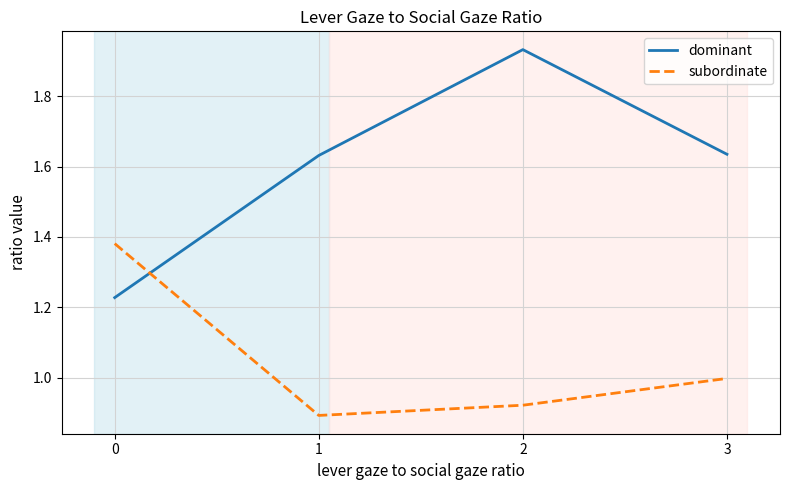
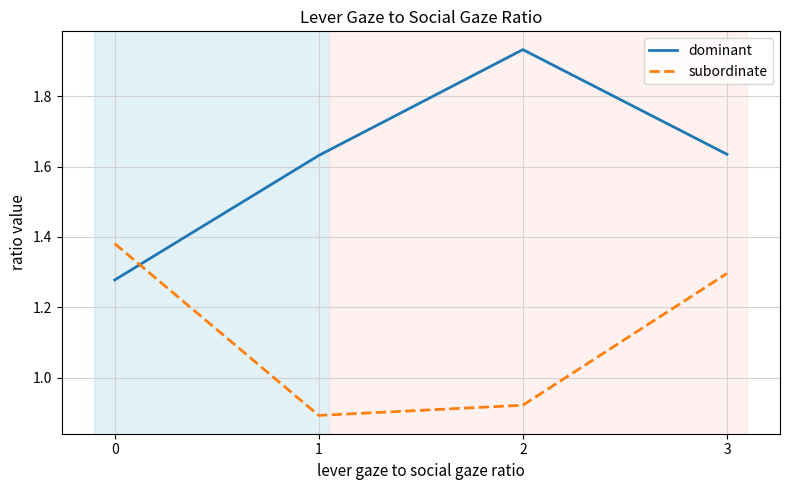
  {
    "dominant": {
-     "0": 1.23,
+     "0": 1.28,
      "1": 1.63,
      "2": 1.93,
      "3": 1.63
    },
    "subordinate": {
      "0": 1.38,
      "1": 0.89,
      "2": 0.92,
-     "3": 1.00
+     "3": 1.30
    }
  }
